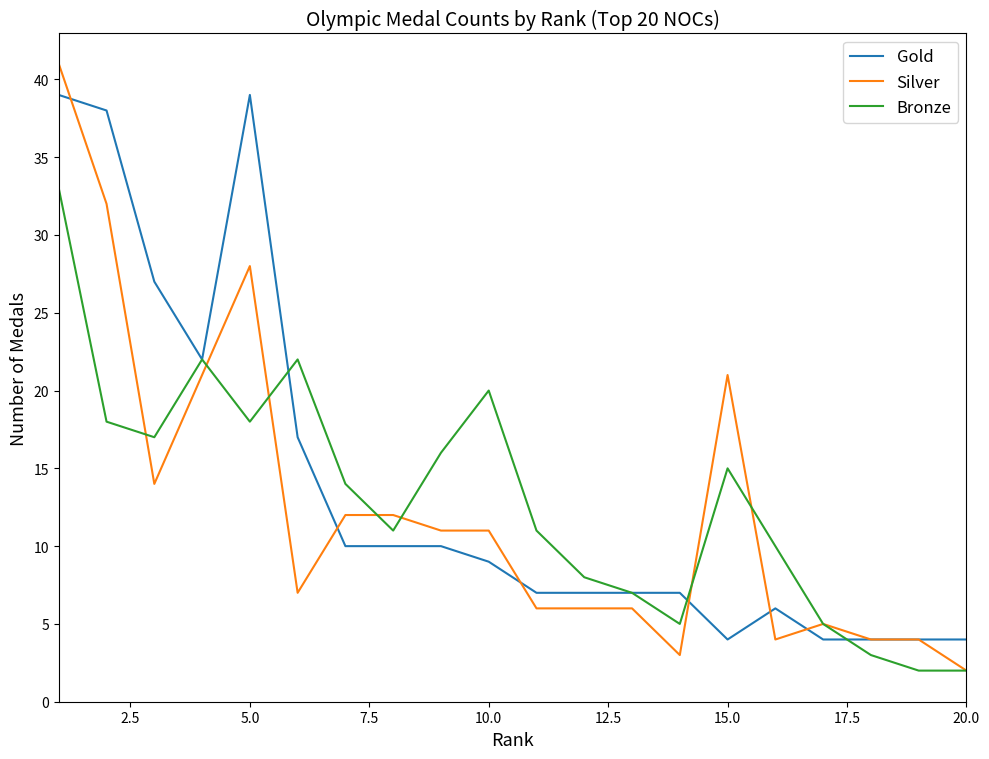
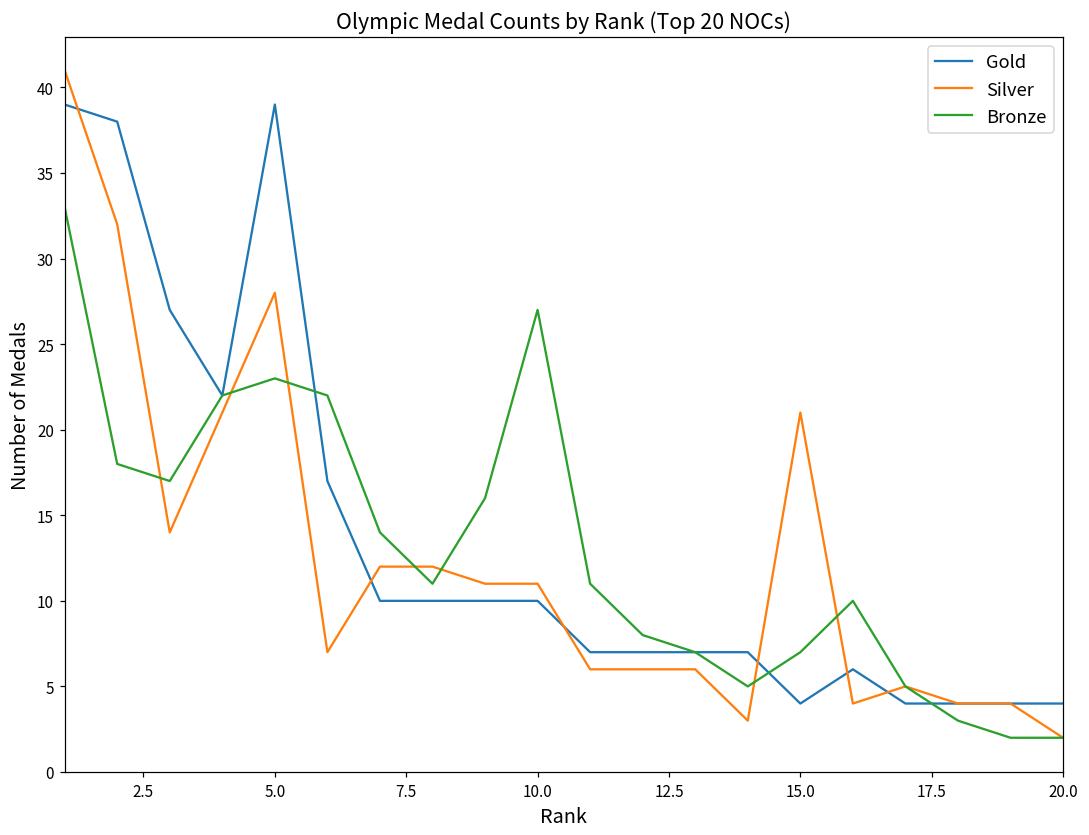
  {
    "Gold": {
      "5.0": 39,
-     "10.0": 9,
+     "10.0": 10,
      "15.0": 4,
      "20.0": 4
    },
    "Silver": {
      "5.0": 28,
      "10.0": 11,
      "15.0": 21
    },
    "Bronze": {
-     "5.0": 18,
-     "10.0": 20,
-     "15.0": 15
+     "5.0": 23,
+     "10.0": 27,
+     "15.0": 7
    }
  }
